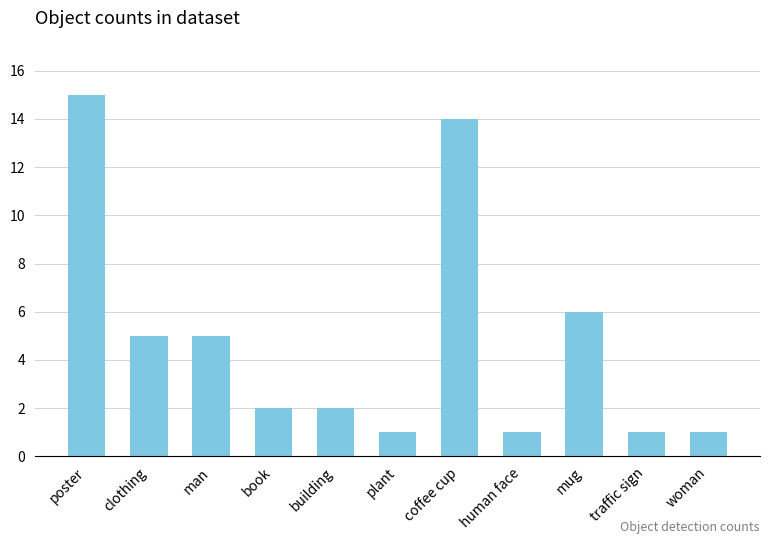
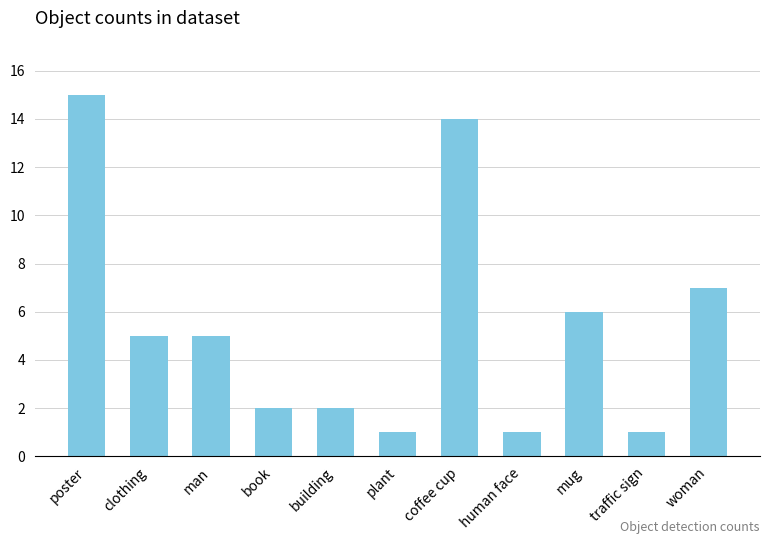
  {
    "poster": 15,
    "clothing": 5,
    "man": 5,
    "book": 2,
    "building": 2,
    "plant": 1,
    "coffee cup": 14,
    "human face": 1,
    "mug": 6,
    "traffic sign": 1,
-   "woman": 1
+   "woman": 7
  }
